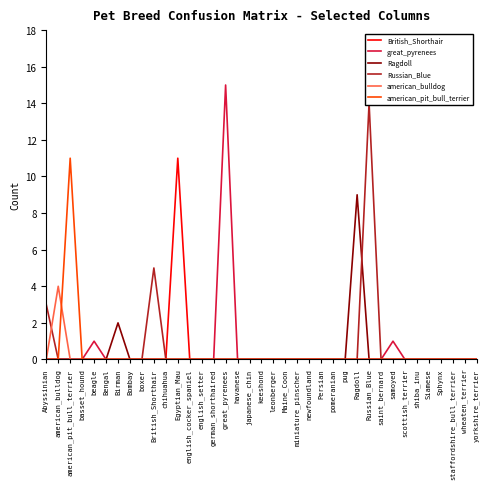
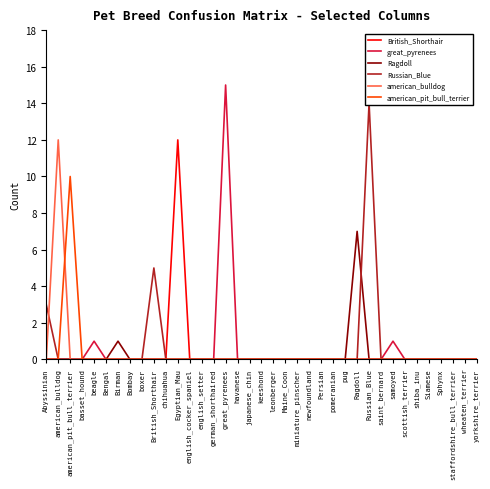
  {
    "British_Shorthair": {
-     "Egyptian_Mau": 11
+     "Egyptian_Mau": 12
    },
    "Ragdoll": {
-     "Birman": 2,
-     "Ragdoll": 9
+     "Birman": 1,
+     "Ragdoll": 7
    },
    "american_bulldog": {
-     "american_bulldog": 4
+     "american_bulldog": 12
    },
    "american_pit_bull_terrier": {
-     "american_pit_bull_terrier": 11
+     "american_pit_bull_terrier": 10
    }
  }
